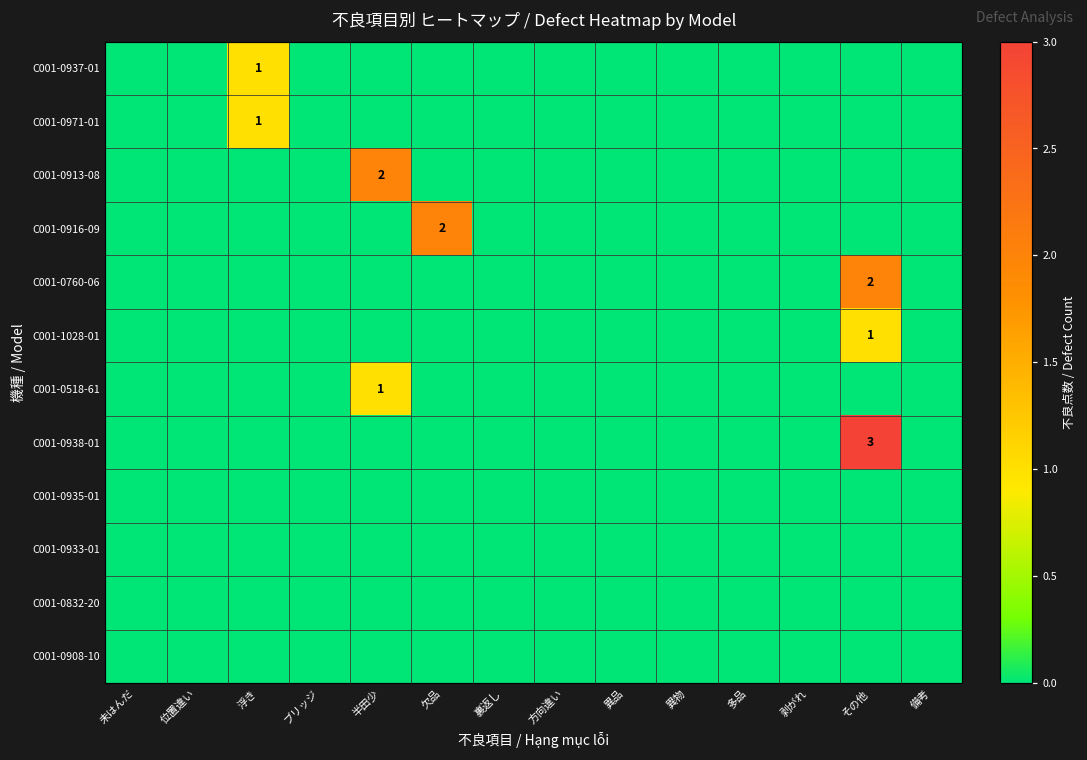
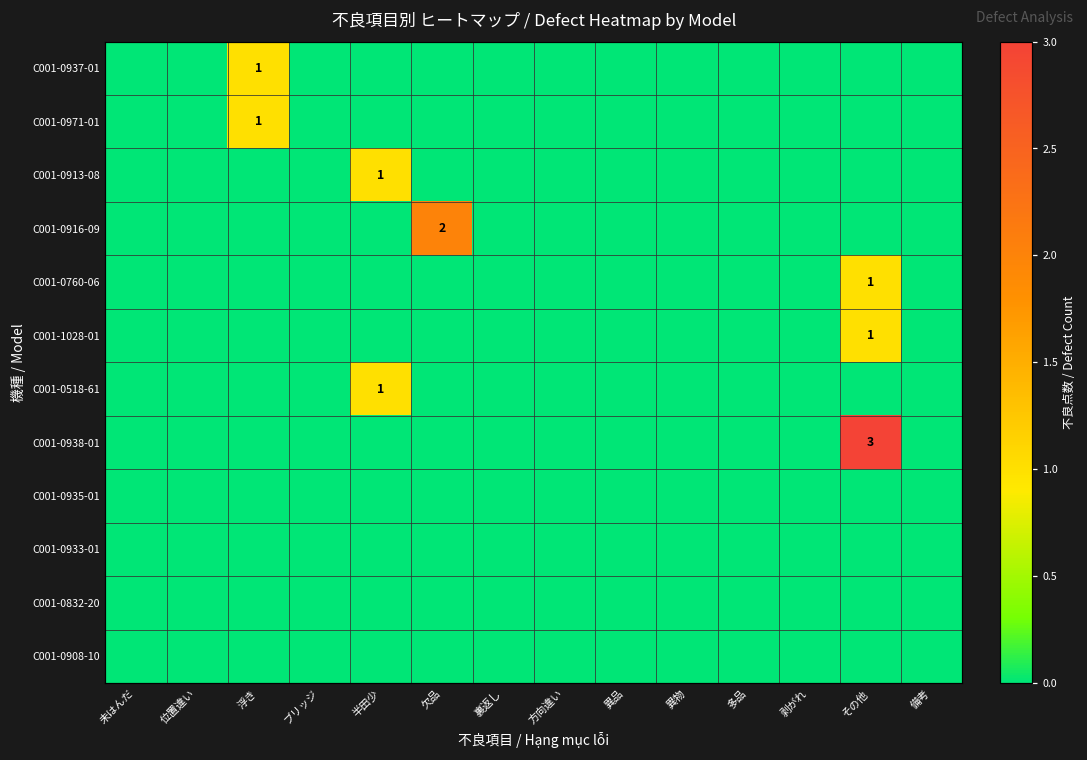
  {
    "C001-0937-01": {
      "浮き": 1
    },
    "C001-0971-01": {
      "浮き": 1
    },
    "C001-0913-08": {
-     "半田少": 2
+     "半田少": 1
    },
    "C001-0916-09": {
      "欠品": 2
    },
    "C001-0760-06": {
-     "その他": 2
+     "その他": 1
    },
    "C001-1028-01": {
      "その他": 1
    },
    "C001-0518-61": {
      "半田少": 1
    },
    "C001-0938-01": {
      "その他": 3
    }
  }
